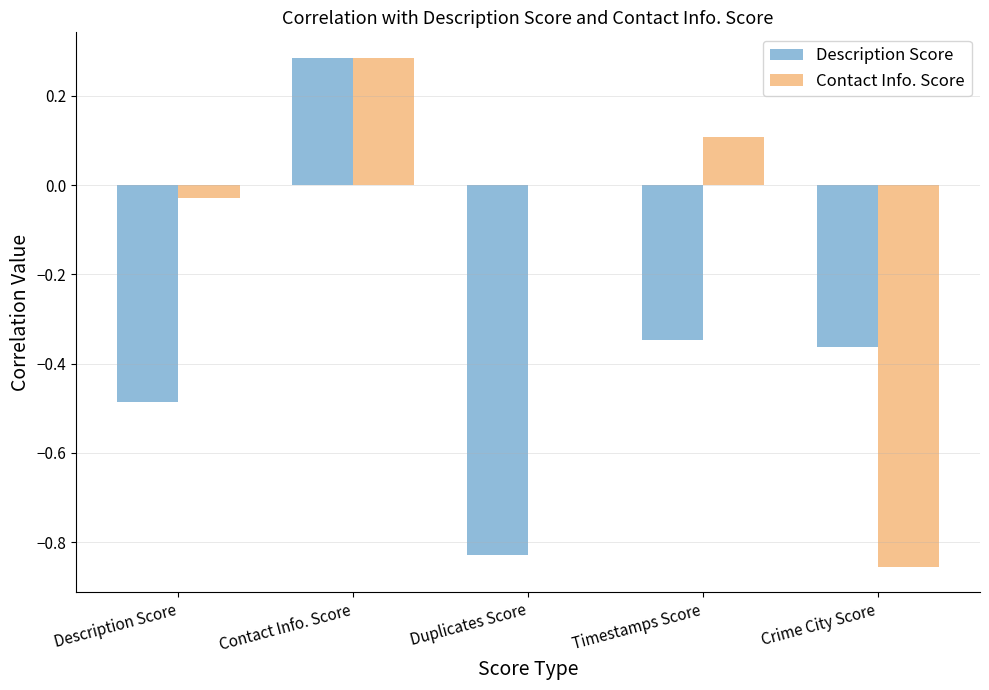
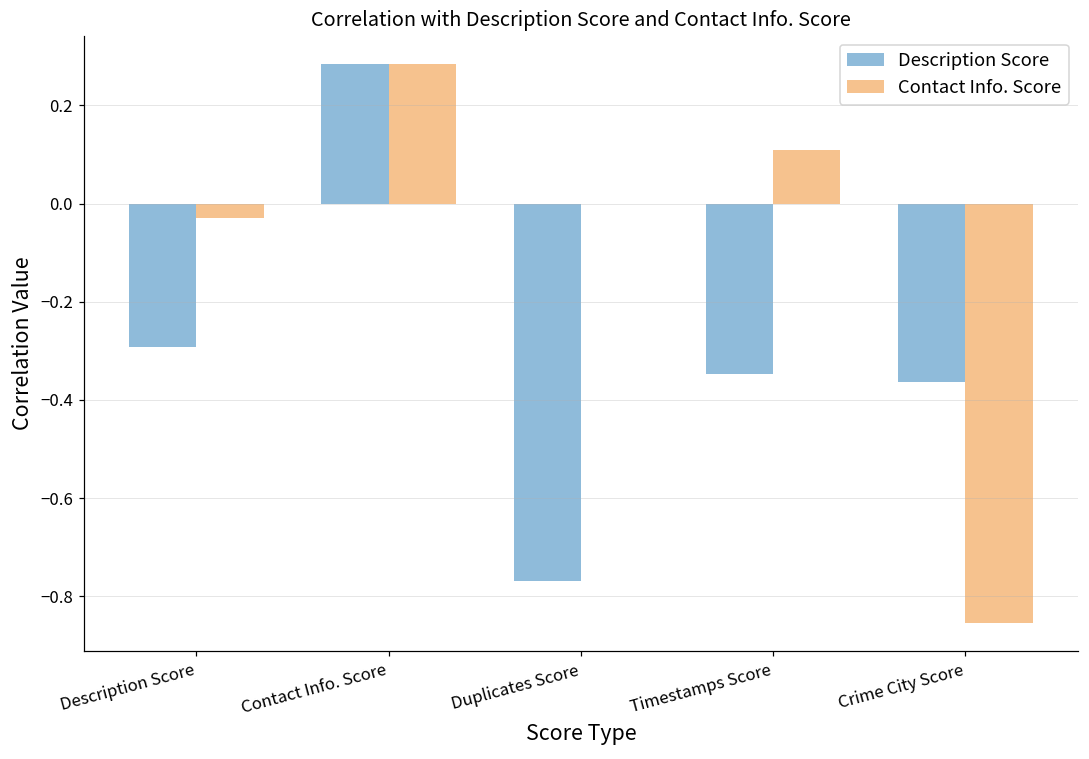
  {
    "Description Score": {
-     "Description Score": -0.49,
+     "Description Score": -0.29,
      "Contact Info. Score": 0.29,
-     "Duplicates Score": -0.83,
+     "Duplicates Score": -0.77,
      "Timestamps Score": -0.35,
      "Crime City Score": -0.36
    },
    "Contact Info. Score": {
      "Description Score": -0.03,
      "Contact Info. Score": 0.29,
      "Timestamps Score": 0.11,
      "Crime City Score": -0.86
    }
  }
